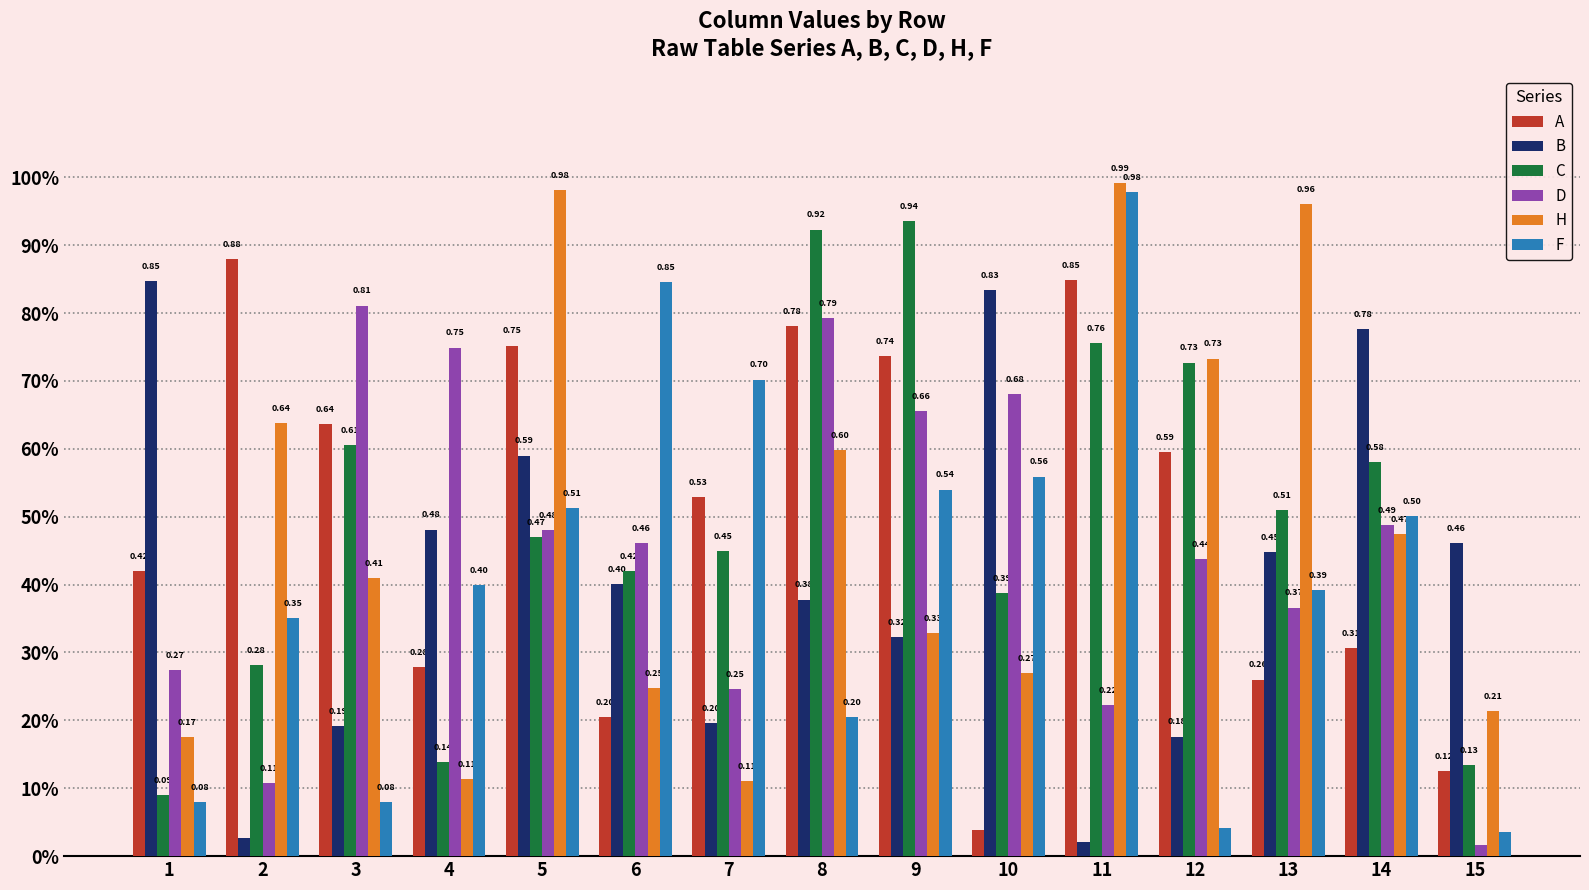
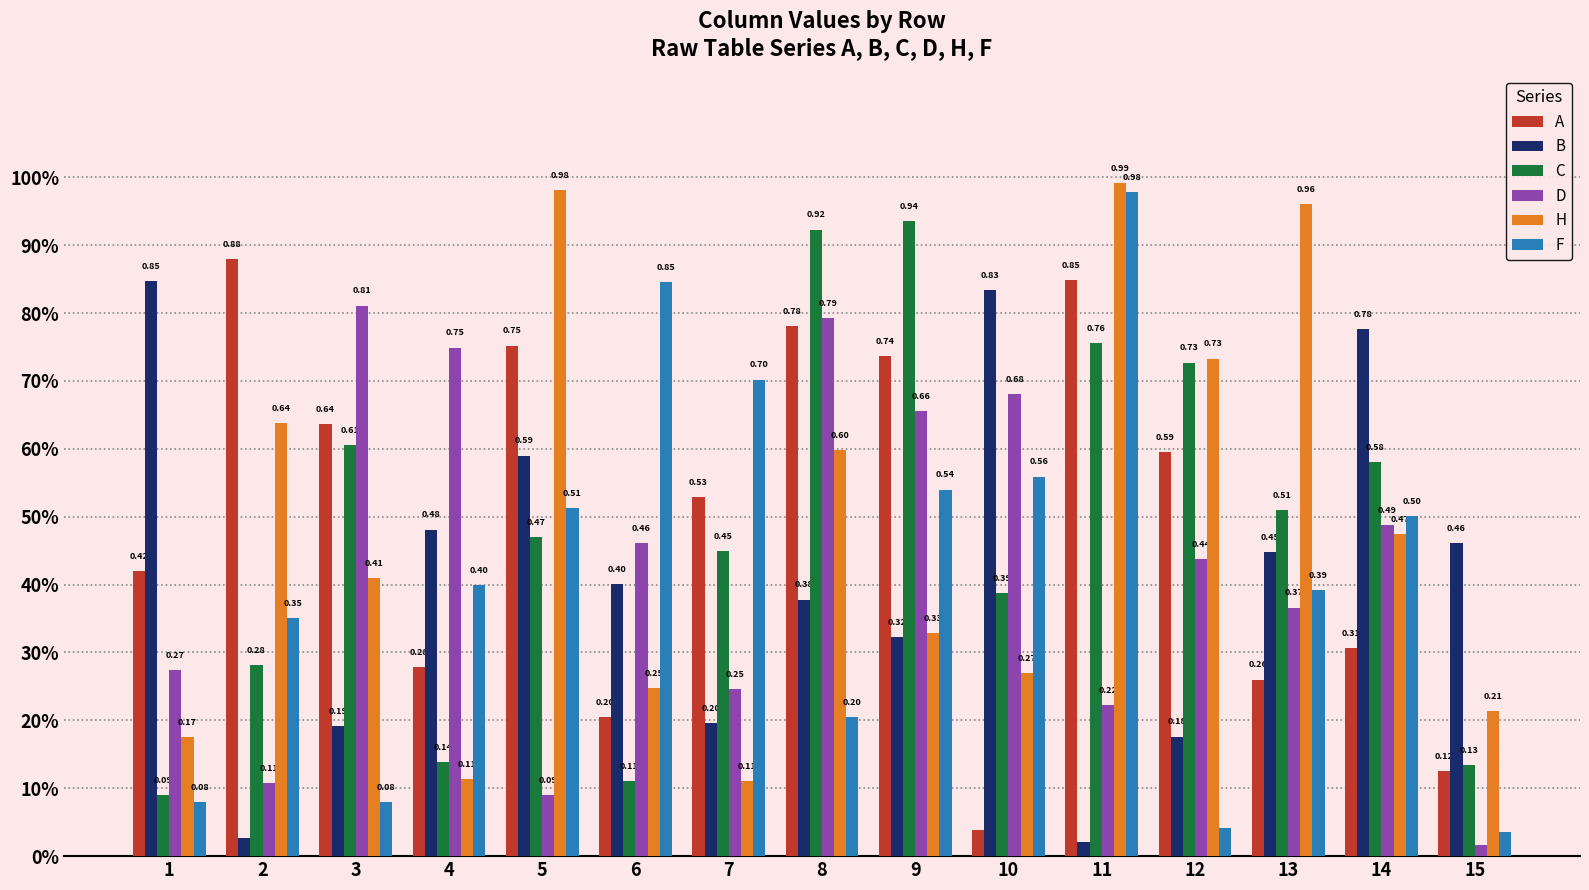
  {
    "A": {
      "1": 0.42,
      "2": 0.88,
      "3": 0.64,
      "4": 0.28,
      "5": 0.75,
      "6": 0.20,
      "7": 0.53,
      "8": 0.78,
      "9": 0.74,
      "11": 0.85,
      "12": 0.59,
      "13": 0.26,
      "14": 0.31,
      "15": 0.12
    },
    "B": {
      "1": 0.85,
      "3": 0.19,
      "4": 0.48,
      "5": 0.59,
      "6": 0.40,
      "7": 0.20,
      "8": 0.38,
      "9": 0.32,
      "10": 0.83,
      "12": 0.18,
      "13": 0.45,
      "14": 0.78,
      "15": 0.46
    },
    "C": {
      "1": 0.09,
      "2": 0.28,
      "3": 0.61,
      "4": 0.14,
      "5": 0.47,
-     "6": 0.42,
+     "6": 0.11,
      "7": 0.45,
      "8": 0.92,
      "9": 0.94,
      "10": 0.39,
      "11": 0.76,
      "12": 0.73,
      "13": 0.51,
      "14": 0.58,
      "15": 0.13
    },
    "D": {
      "1": 0.27,
      "2": 0.11,
      "3": 0.81,
      "4": 0.75,
-     "5": 0.48,
+     "5": 0.09,
      "6": 0.46,
      "7": 0.25,
      "8": 0.79,
      "9": 0.66,
      "10": 0.68,
      "11": 0.22,
      "12": 0.44,
      "13": 0.37,
      "14": 0.49
    },
    "H": {
      "1": 0.17,
      "2": 0.64,
      "3": 0.41,
      "4": 0.11,
      "5": 0.98,
      "6": 0.25,
      "7": 0.11,
      "8": 0.60,
      "9": 0.33,
      "10": 0.27,
      "11": 0.99,
      "12": 0.73,
      "13": 0.96,
      "14": 0.47,
      "15": 0.21
    },
    "F": {
      "1": 0.08,
      "2": 0.35,
      "3": 0.08,
      "4": 0.40,
      "5": 0.51,
      "6": 0.85,
      "7": 0.70,
      "8": 0.20,
      "9": 0.54,
      "10": 0.56,
      "11": 0.98,
      "13": 0.39,
      "14": 0.50
    }
  }
